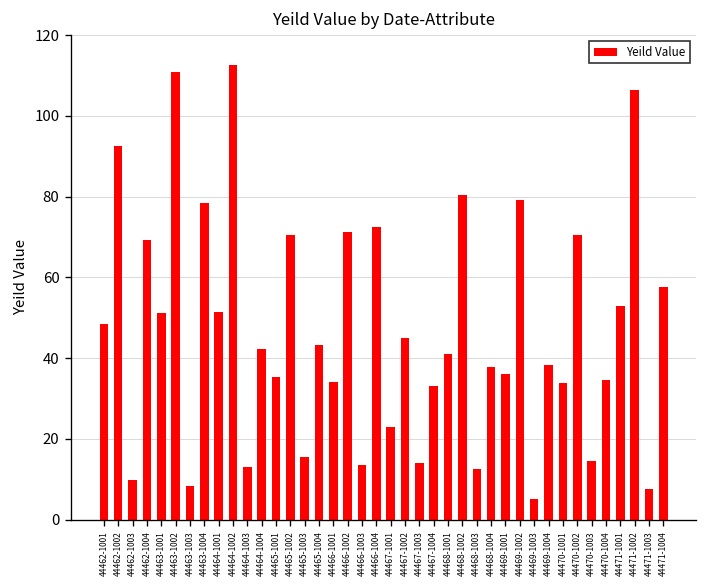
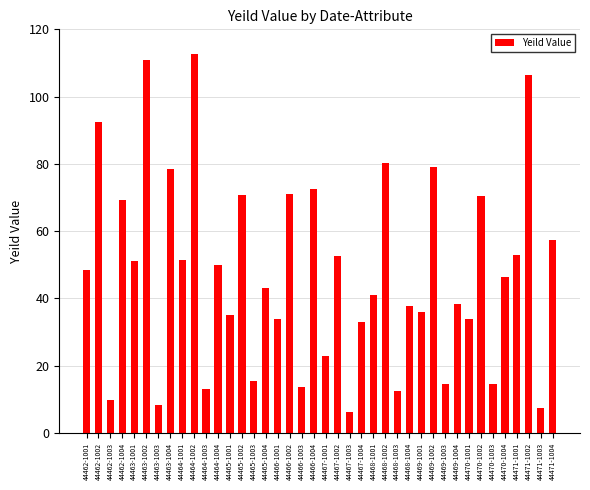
  {
    "44462-1001": 49,
    "44462-1002": 92,
    "44462-1003": 10,
    "44462-1004": 69,
    "44463-1001": 51,
    "44463-1002": 111,
    "44463-1003": 8,
    "44463-1004": 78,
    "44464-1001": 51,
    "44464-1002": 113,
    "44464-1003": 13,
-   "44464-1004": 42,
+   "44464-1004": 50,
    "44465-1001": 35,
    "44465-1002": 71,
    "44465-1003": 15,
    "44465-1004": 43,
    "44466-1001": 34,
    "44466-1002": 71,
    "44466-1003": 14,
    "44466-1004": 73,
    "44467-1001": 23,
-   "44467-1002": 45,
-   "44467-1003": 14,
+   "44467-1002": 53,
+   "44467-1003": 6,
    "44467-1004": 33,
    "44468-1001": 41,
    "44468-1002": 80,
    "44468-1003": 13,
    "44468-1004": 38,
    "44469-1001": 36,
    "44469-1002": 79,
-   "44469-1003": 5,
+   "44469-1003": 15,
    "44469-1004": 38,
    "44470-1001": 34,
    "44470-1002": 70,
    "44470-1003": 15,
-   "44470-1004": 35,
+   "44470-1004": 46,
    "44471-1001": 53,
    "44471-1002": 106,
    "44471-1003": 8,
    "44471-1004": 58
  }
